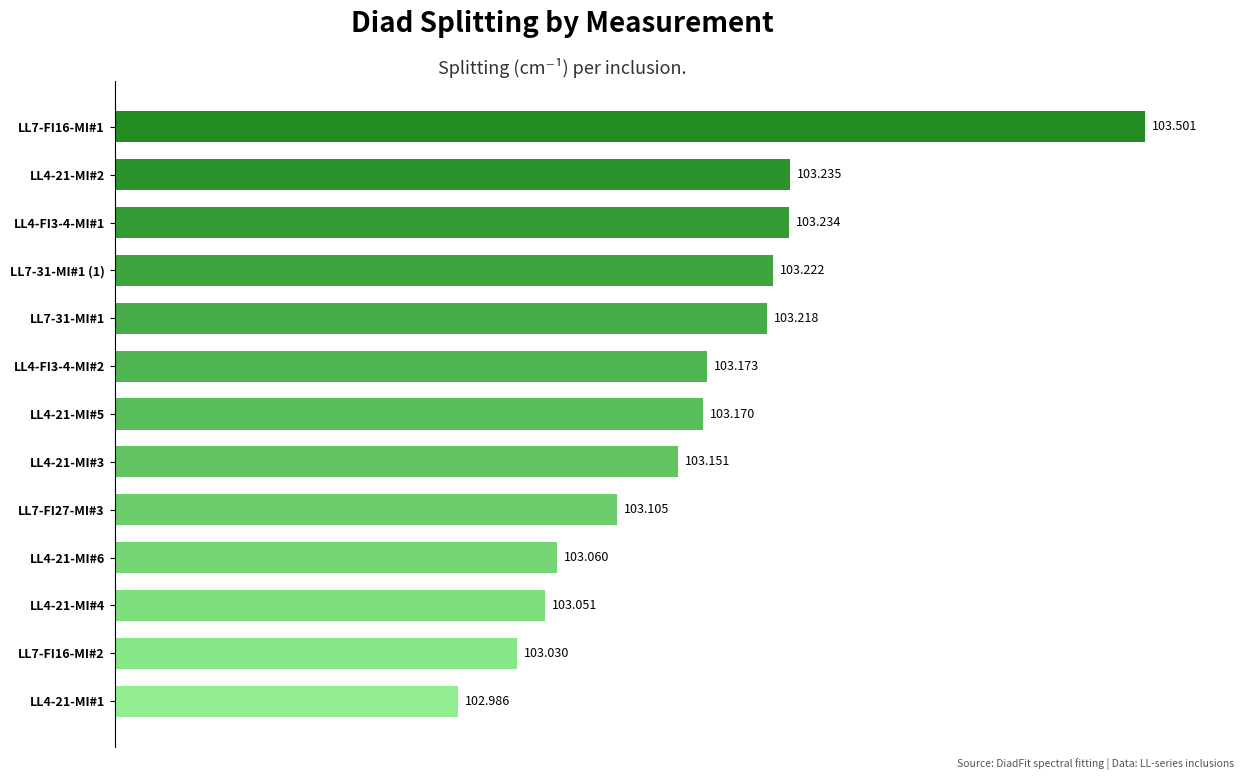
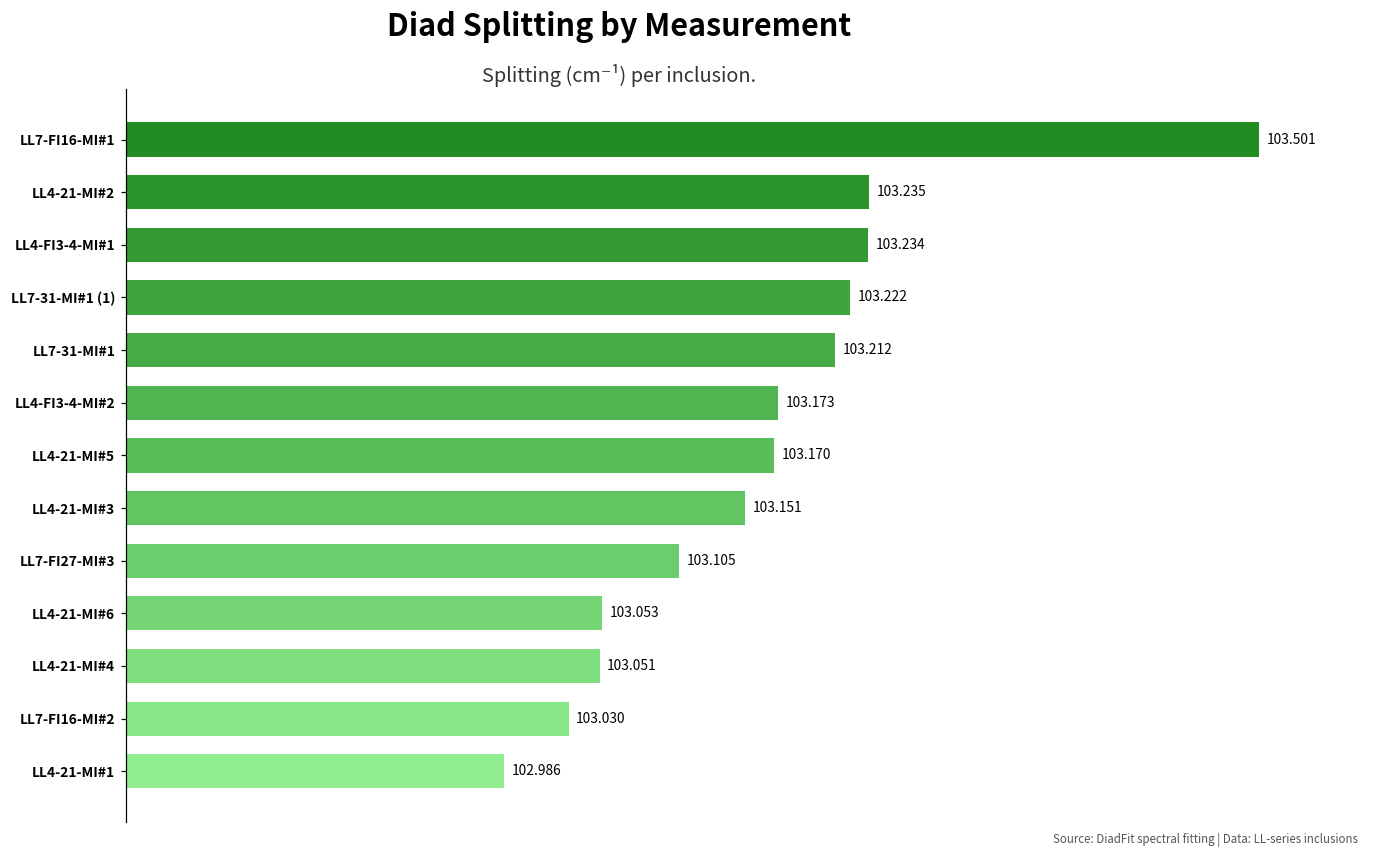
  {
    "LL7-FI16-MI#1": 103.501,
    "LL4-21-MI#2": 103.235,
    "LL4-FI3-4-MI#1": 103.234,
    "LL7-31-MI#1 (1)": 103.222,
-   "LL7-31-MI#1": 103.218,
+   "LL7-31-MI#1": 103.212,
    "LL4-FI3-4-MI#2": 103.173,
    "LL4-21-MI#5": 103.170,
    "LL4-21-MI#3": 103.151,
    "LL7-FI27-MI#3": 103.105,
-   "LL4-21-MI#6": 103.060,
+   "LL4-21-MI#6": 103.053,
    "LL4-21-MI#4": 103.051,
    "LL7-FI16-MI#2": 103.030,
    "LL4-21-MI#1": 102.986
  }
